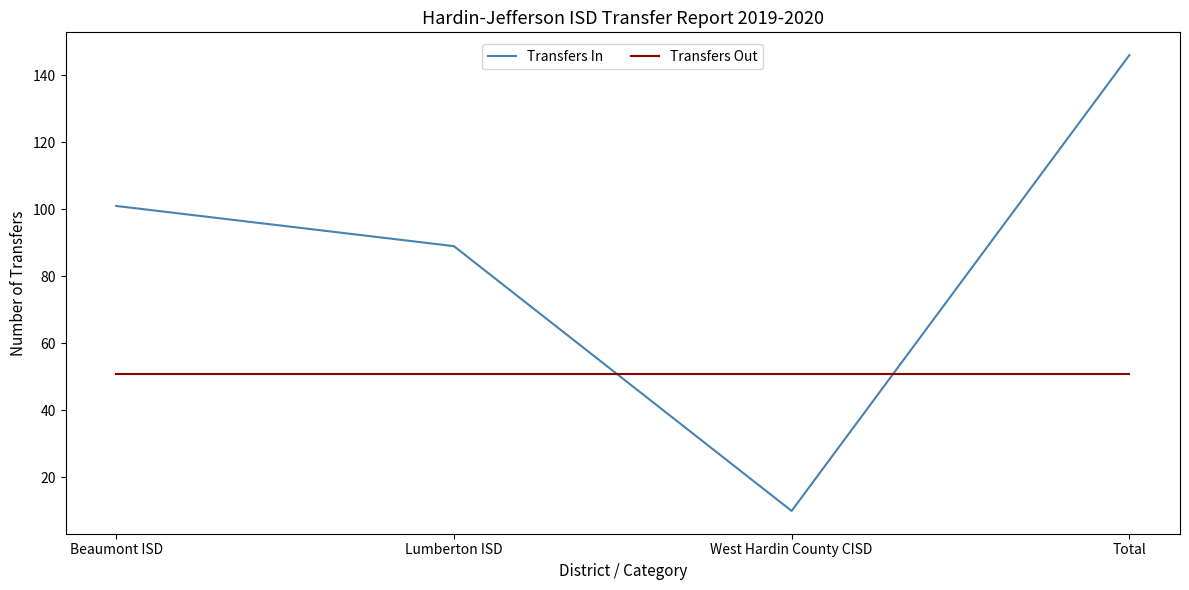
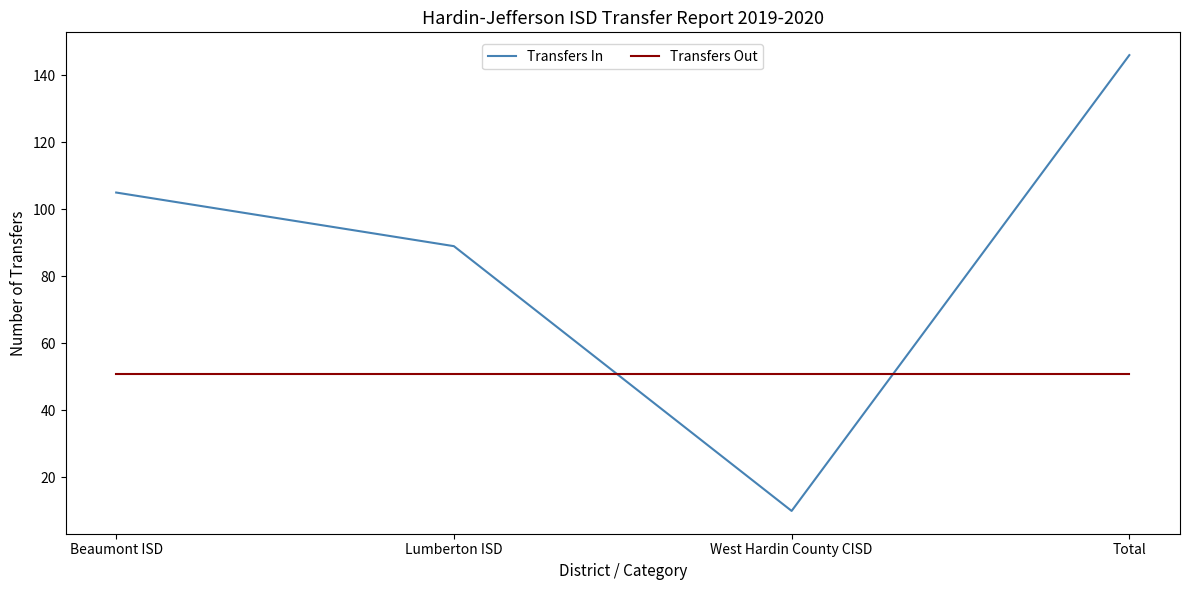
  {
    "Transfers In": {
-     "Beaumont ISD": 101,
+     "Beaumont ISD": 105,
      "Lumberton ISD": 89,
      "West Hardin County CISD": 10,
      "Total": 146
    },
    "Transfers Out": {
      "Beaumont ISD": 51,
      "Lumberton ISD": 51,
      "West Hardin County CISD": 51,
      "Total": 51
    }
  }
